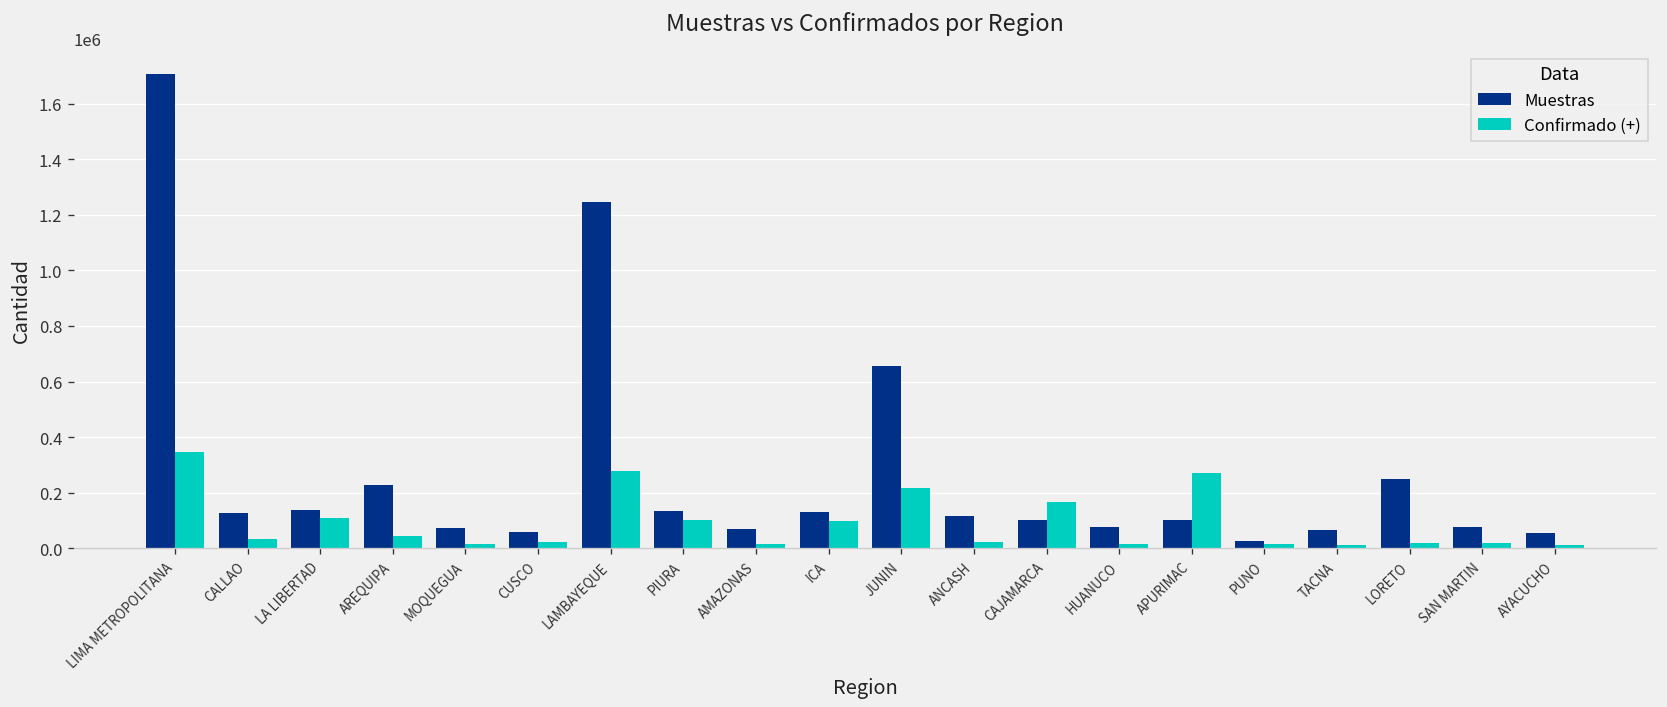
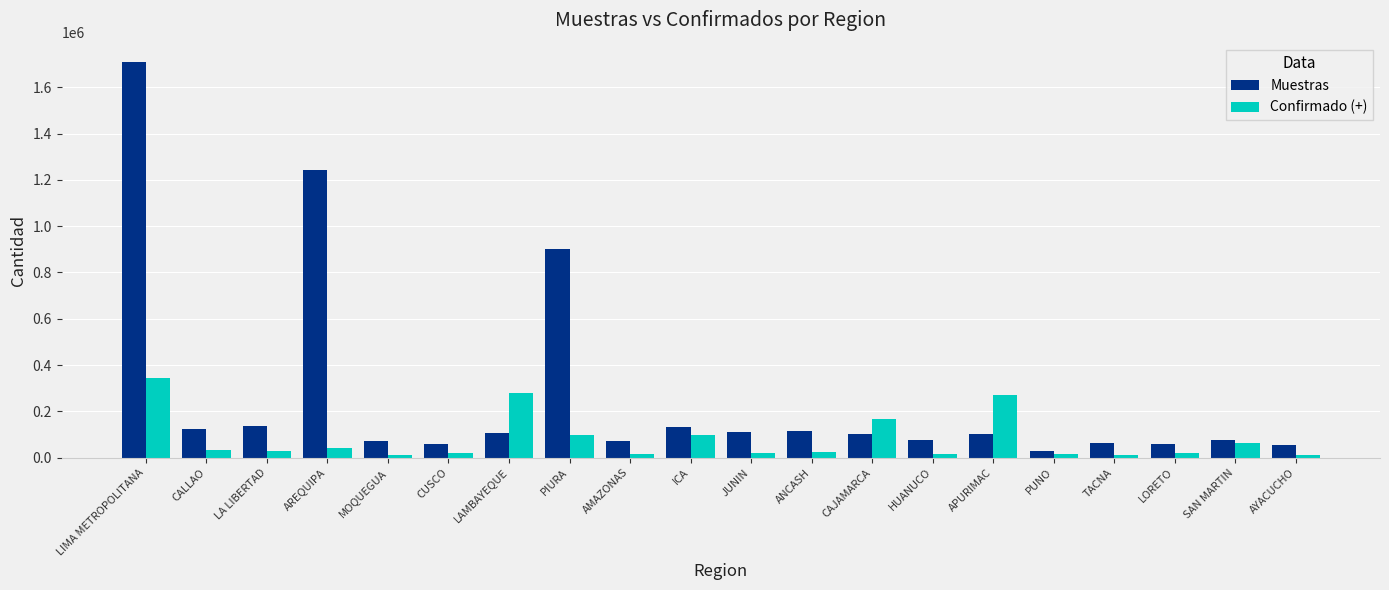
  {
    "Muestras": {
      "LIMA METROPOLITANA": 1710000,
      "CALLAO": 130000,
      "LA LIBERTAD": 140000,
-     "AREQUIPA": 230000,
+     "AREQUIPA": 1240000,
      "MOQUEGUA": 70000,
      "CUSCO": 60000,
-     "LAMBAYEQUE": 1240000,
-     "PIURA": 140000,
+     "LAMBAYEQUE": 110000,
+     "PIURA": 900000,
      "AMAZONAS": 70000,
      "ICA": 130000,
-     "JUNIN": 660000,
+     "JUNIN": 110000,
      "ANCASH": 110000,
      "CAJAMARCA": 100000,
      "HUANUCO": 80000,
      "APURIMAC": 100000,
      "PUNO": 30000,
      "TACNA": 60000,
-     "LORETO": 250000,
+     "LORETO": 60000,
      "SAN MARTIN": 80000,
      "AYACUCHO": 60000
    },
    "Confirmado (+)": {
      "LIMA METROPOLITANA": 350000,
      "CALLAO": 30000,
-     "LA LIBERTAD": 110000,
+     "LA LIBERTAD": 30000,
      "AREQUIPA": 40000,
      "MOQUEGUA": 10000,
      "CUSCO": 20000,
      "LAMBAYEQUE": 280000,
      "PIURA": 100000,
      "AMAZONAS": 20000,
      "ICA": 100000,
-     "JUNIN": 220000,
+     "JUNIN": 20000,
      "ANCASH": 20000,
      "CAJAMARCA": 170000,
      "HUANUCO": 20000,
      "APURIMAC": 270000,
      "PUNO": 20000,
      "TACNA": 10000,
      "LORETO": 20000,
-     "SAN MARTIN": 20000,
+     "SAN MARTIN": 60000,
      "AYACUCHO": 10000
    }
  }
